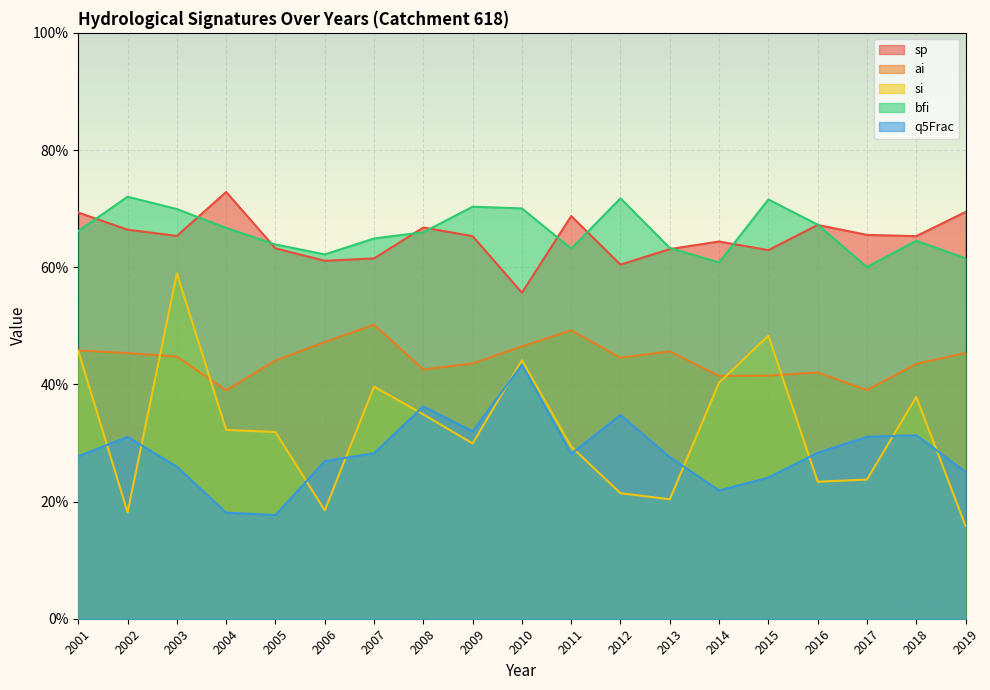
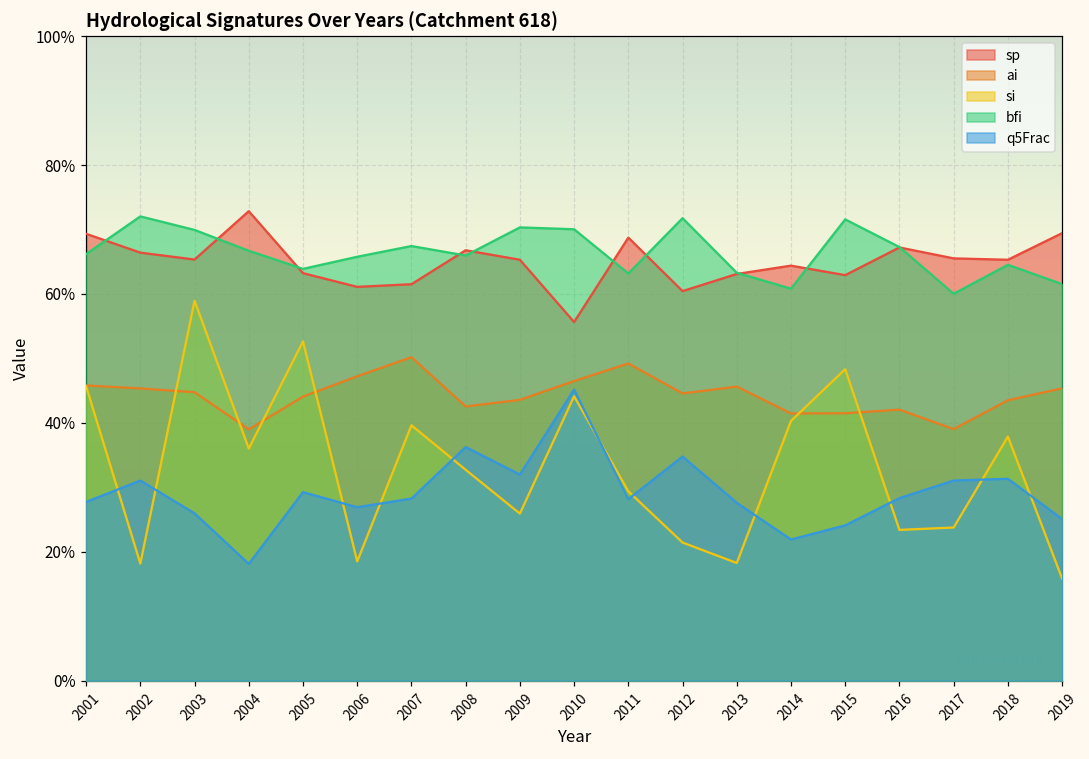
  {
    "si": {
      "2002": "18%",
      "2003": "59%",
-     "2004": "32%",
-     "2005": "32%",
+     "2004": "36%",
+     "2005": "53%",
      "2006": "18%",
      "2007": "40%",
-     "2008": "35%",
-     "2009": "30%",
+     "2008": "33%",
+     "2009": "26%",
      "2010": "44%",
      "2011": "29%",
      "2012": "21%",
-     "2013": "20%",
+     "2013": "18%",
      "2014": "40%",
      "2015": "48%",
      "2016": "23%",
      "2017": "24%",
      "2018": "38%",
      "2019": "16%"
    },
    "bfi": {
      "2001": "66%",
      "2002": "72%",
      "2003": "70%",
      "2004": "67%",
      "2005": "64%",
-     "2006": "62%",
-     "2007": "65%",
+     "2006": "66%",
+     "2007": "67%",
      "2008": "66%",
      "2009": "70%",
      "2010": "70%",
      "2011": "63%",
      "2012": "72%",
      "2014": "61%",
      "2015": "72%",
      "2017": "60%",
      "2018": "65%",
      "2019": "62%"
    },
    "q5Frac": {
      "2001": "28%",
      "2002": "31%",
      "2003": "26%",
      "2004": "18%",
-     "2005": "18%",
+     "2005": "29%",
      "2006": "27%",
      "2007": "28%",
      "2008": "36%",
      "2009": "32%",
-     "2010": "43%",
+     "2010": "45%",
      "2011": "28%",
      "2012": "35%",
      "2013": "28%",
      "2014": "22%",
      "2015": "24%",
      "2016": "28%",
      "2017": "31%",
      "2018": "31%",
      "2019": "25%"
    }
  }
